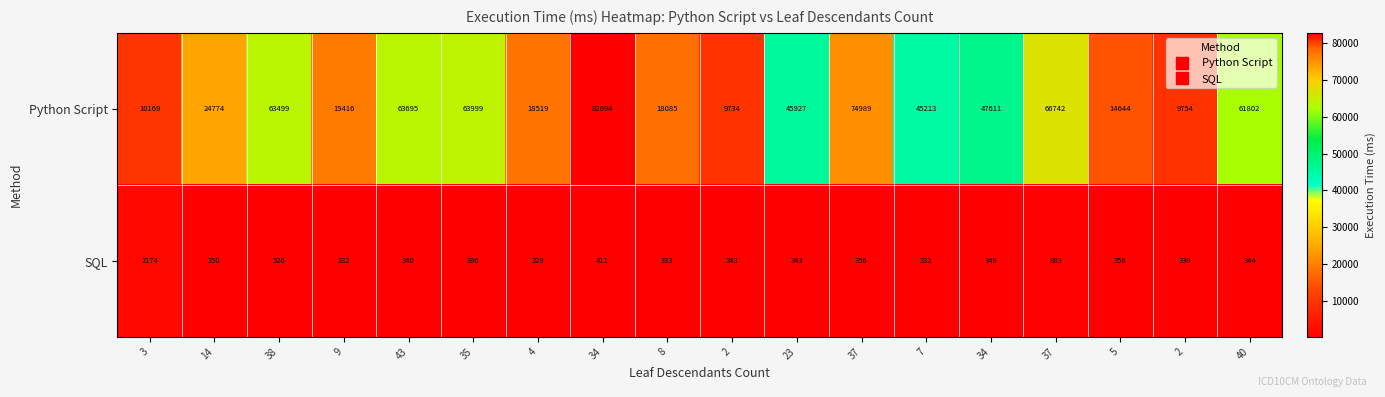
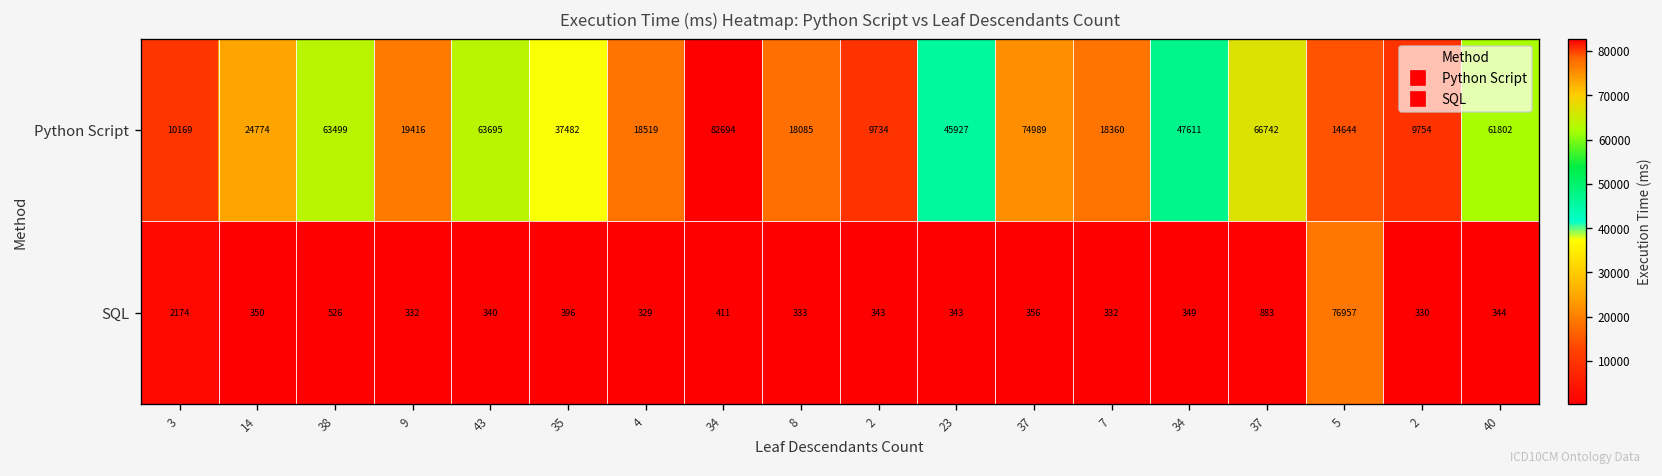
  {
    "Python Script": {
      "3": 10169,
      "14": 24774,
      "38": 63499,
      "9": 19416,
      "43": 63695,
-     "35": 63999,
+     "35": 37482,
      "4": 18519,
      "8": 18085,
      "23": 45927,
-     "7": 45213,
+     "7": 18360,
      "5": 14644,
      "40": 61802
    },
    "SQL": {
      "3": 2174,
      "14": 350,
      "38": 526,
      "9": 332,
      "43": 340,
      "35": 396,
      "4": 329,
      "8": 333,
      "23": 343,
      "7": 332,
-     "5": 358,
+     "5": 76957,
      "40": 344
    }
  }
